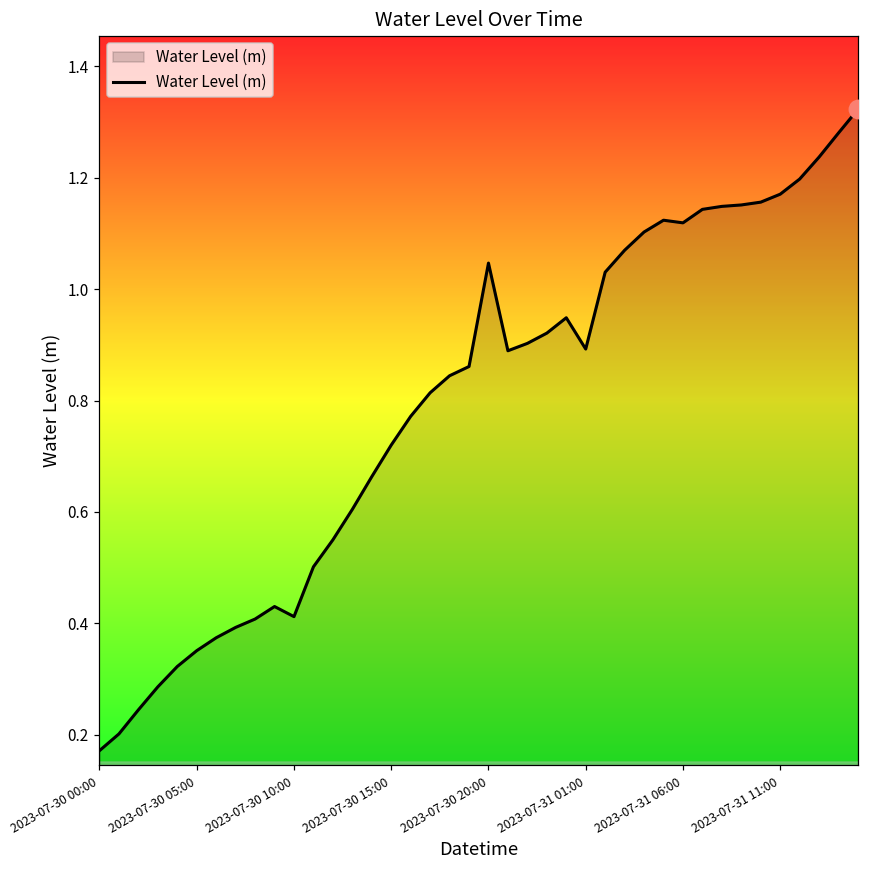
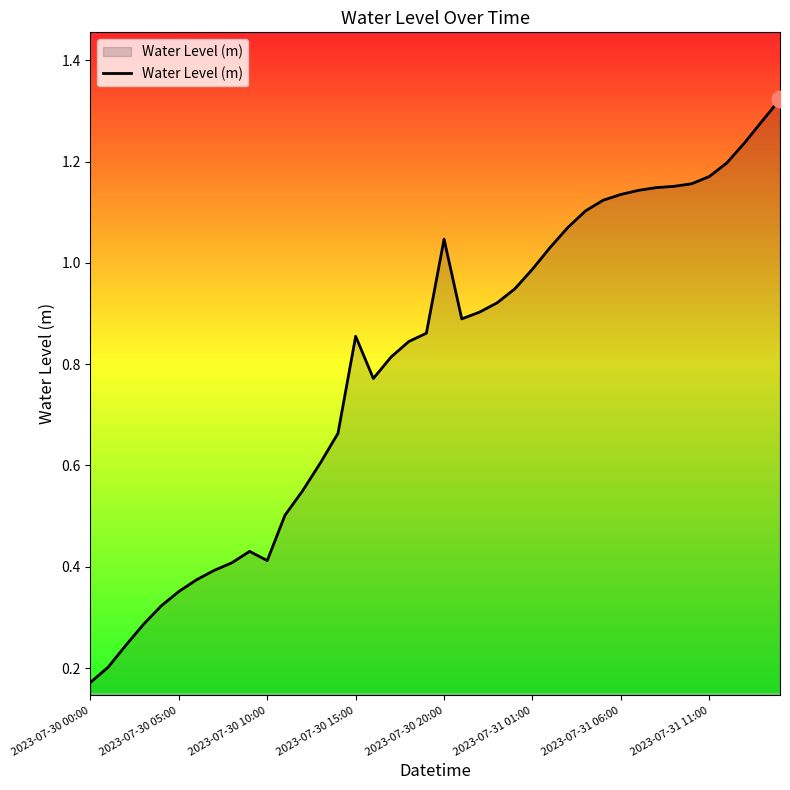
  {
    "Water Level (m)": {
      "2023-07-30 00:00": 0.17,
      "2023-07-30 05:00": 0.35,
      "2023-07-30 10:00": 0.41,
-     "2023-07-30 15:00": 0.72,
+     "2023-07-30 15:00": 0.86,
      "2023-07-30 20:00": 1.05,
-     "2023-07-31 01:00": 0.89,
-     "2023-07-31 06:00": 1.12,
+     "2023-07-31 01:00": 0.99,
+     "2023-07-31 06:00": 1.14,
      "2023-07-31 11:00": 1.17
    }
  }
